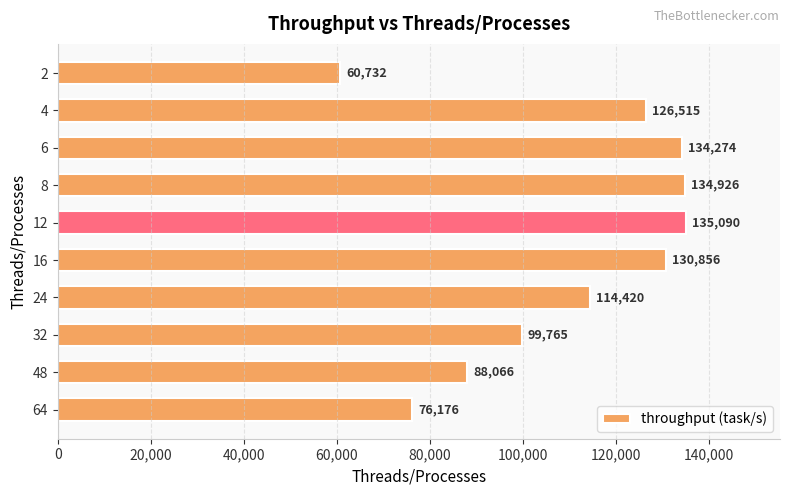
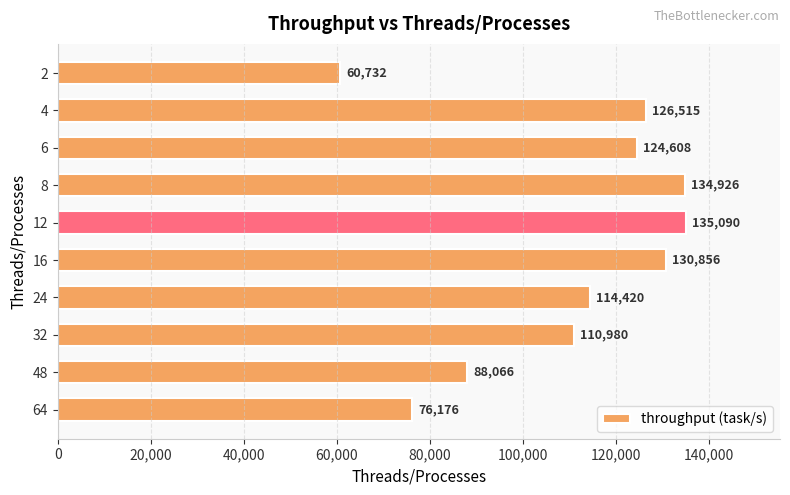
  {
    "2": "60,732",
    "4": "126,515",
-   "6": "134,274",
+   "6": "124,608",
    "8": "134,926",
    "12": "135,090",
    "16": "130,856",
    "24": "114,420",
-   "32": "99,765",
+   "32": "110,980",
    "48": "88,066",
    "64": "76,176"
  }
